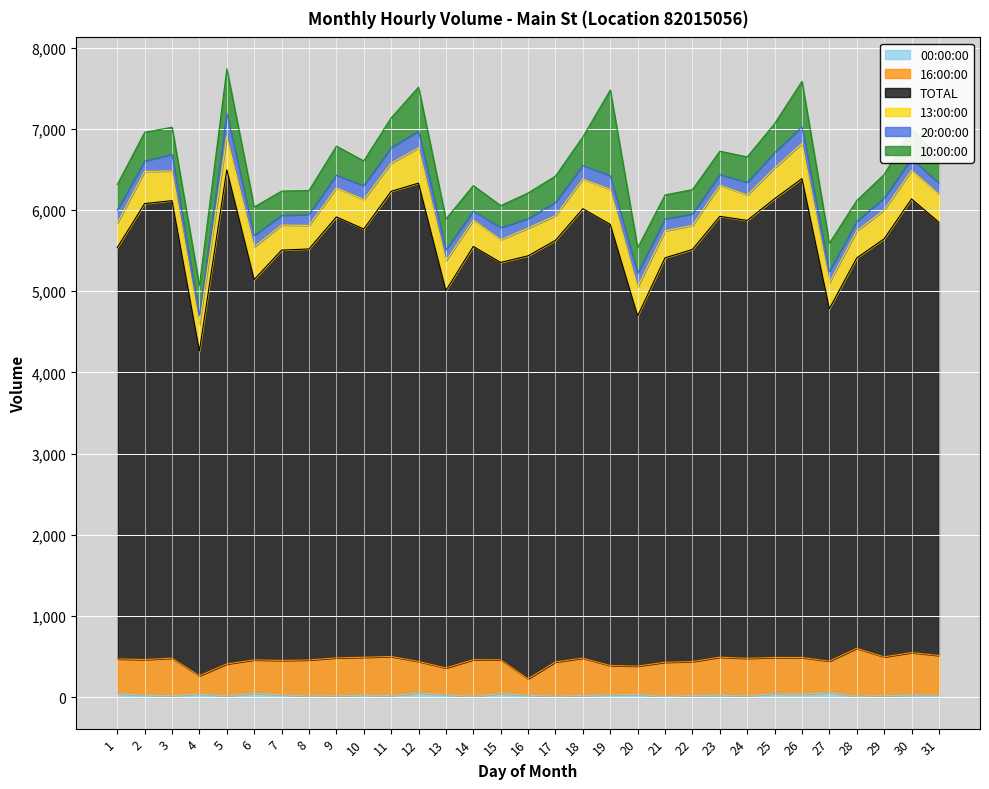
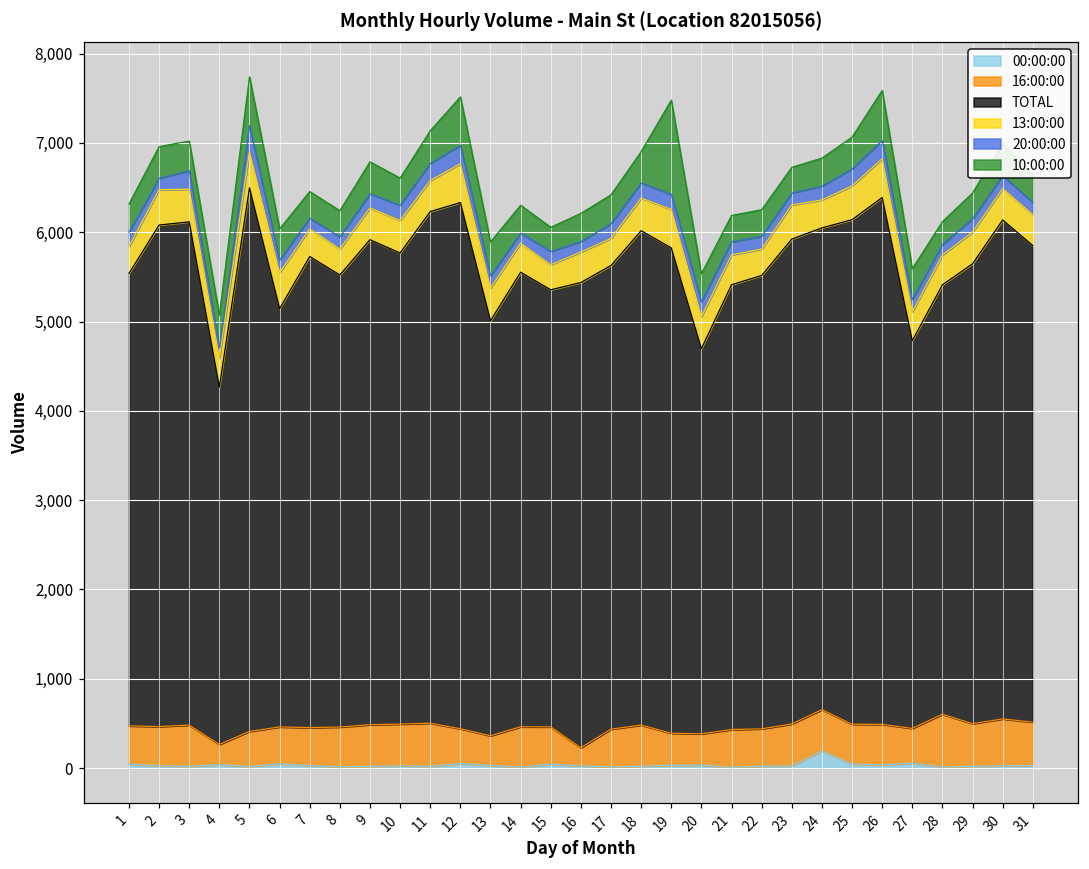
  {
    "00:00:00": {
      "1": "0",
      "2": "0",
      "3": "0",
      "4": "0",
      "5": "0",
      "6": "0",
      "7": "0",
      "8": "0",
      "9": "0",
      "10": "0",
      "11": "0",
      "12": "100",
      "13": "0",
      "14": "0",
      "15": "0",
      "16": "0",
      "17": "0",
      "18": "0",
      "19": "0",
      "20": "0",
      "21": "0",
      "22": "0",
      "23": "0",
-     "24": "0",
+     "24": "200",
      "25": "0",
      "26": "0",
      "27": "100",
      "28": "0",
      "29": "0",
      "30": "0",
      "31": "0"
    },
    "16:00:00": {
      "1": "400",
      "2": "400",
      "3": "500",
      "4": "200",
      "5": "400",
      "6": "400",
      "7": "400",
      "8": "400",
      "9": "500",
      "10": "500",
      "11": "500",
      "12": "400",
      "13": "300",
      "14": "500",
      "15": "400",
      "16": "200",
      "17": "400",
      "18": "500",
      "19": "400",
      "20": "400",
      "21": "400",
      "22": "400",
      "23": "500",
      "24": "500",
      "25": "400",
      "26": "500",
      "27": "400",
      "28": "600",
      "29": "500",
      "30": "500",
      "31": "500"
    },
    "TOTAL": {
      "1": "5,100",
      "2": "5,600",
      "3": "5,600",
      "4": "4,000",
      "5": "6,100",
      "6": "4,700",
-     "7": "5,100",
+     "7": "5,300",
      "8": "5,100",
      "9": "5,400",
      "10": "5,300",
      "11": "5,700",
      "12": "5,900",
      "13": "4,600",
      "14": "5,100",
      "15": "4,900",
      "16": "5,200",
      "17": "5,200",
      "18": "5,500",
      "19": "5,400",
      "20": "4,300",
      "21": "5,000",
      "22": "5,100",
      "23": "5,400",
      "24": "5,400",
      "25": "5,700",
      "26": "5,900",
      "27": "4,300",
      "28": "4,800",
      "29": "5,100",
      "30": "5,600",
      "31": "5,300"
    },
    "13:00:00": {
      "1": "300",
      "2": "400",
      "3": "400",
      "4": "300",
      "5": "400",
      "6": "400",
      "7": "300",
      "8": "300",
      "9": "400",
      "10": "400",
      "11": "300",
      "12": "400",
      "13": "400",
      "14": "300",
      "15": "300",
      "16": "300",
      "17": "300",
      "18": "400",
      "19": "400",
      "20": "400",
      "21": "300",
      "22": "300",
      "23": "400",
      "24": "300",
      "25": "400",
      "26": "400",
      "27": "300",
      "28": "300",
      "29": "400",
      "30": "400",
      "31": "300"
    },
    "20:00:00": {
      "1": "200",
      "2": "100",
      "3": "200",
      "4": "100",
      "5": "300",
      "6": "100",
      "7": "100",
      "8": "100",
      "9": "200",
      "10": "200",
      "11": "200",
      "12": "200",
      "13": "100",
      "14": "100",
      "15": "100",
      "16": "100",
      "17": "200",
      "18": "200",
      "19": "200",
      "20": "200",
      "21": "100",
      "22": "100",
      "23": "100",
      "24": "200",
      "25": "200",
      "26": "200",
      "27": "100",
      "28": "100",
      "29": "100",
      "31": "100"
    },
    "10:00:00": {
      "1": "300",
      "2": "400",
      "3": "300",
      "4": "400",
      "5": "500",
      "6": "400",
      "7": "300",
      "8": "300",
      "9": "400",
      "10": "300",
      "11": "400",
      "12": "500",
      "13": "400",
      "14": "300",
      "15": "300",
      "16": "300",
      "17": "300",
      "18": "400",
      "19": "1,100",
      "20": "300",
      "21": "300",
      "22": "300",
      "23": "300",
      "24": "300",
      "25": "400",
      "26": "600",
      "27": "300",
      "28": "300",
      "29": "300"
    }
  }
